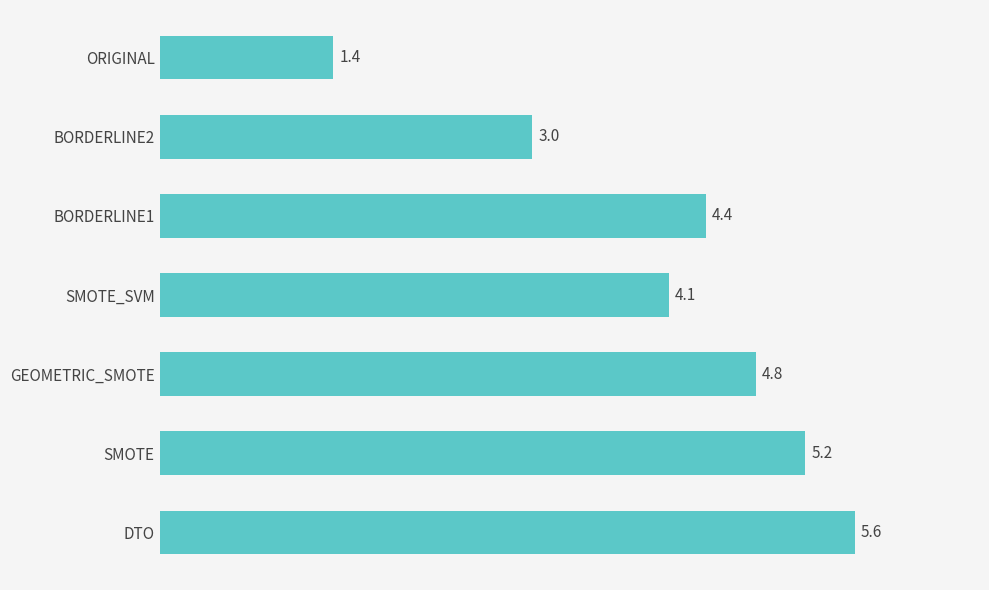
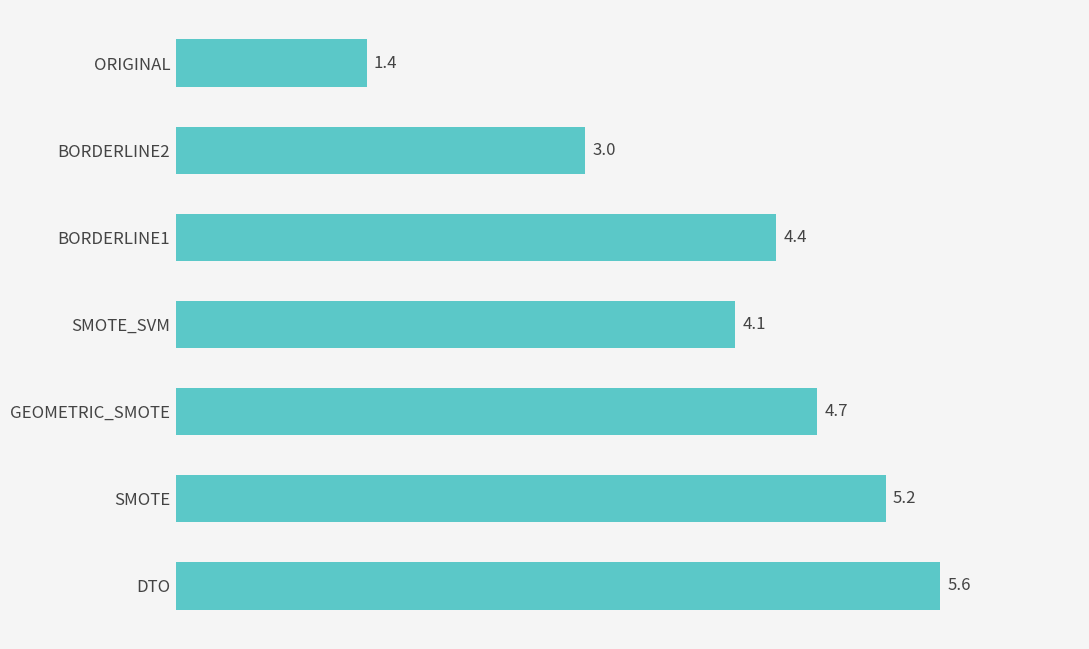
  {
    "ORIGINAL": 1.4,
    "BORDERLINE2": 3.0,
    "BORDERLINE1": 4.4,
    "SMOTE_SVM": 4.1,
-   "GEOMETRIC_SMOTE": 4.8,
+   "GEOMETRIC_SMOTE": 4.7,
    "SMOTE": 5.2,
    "DTO": 5.6
  }
